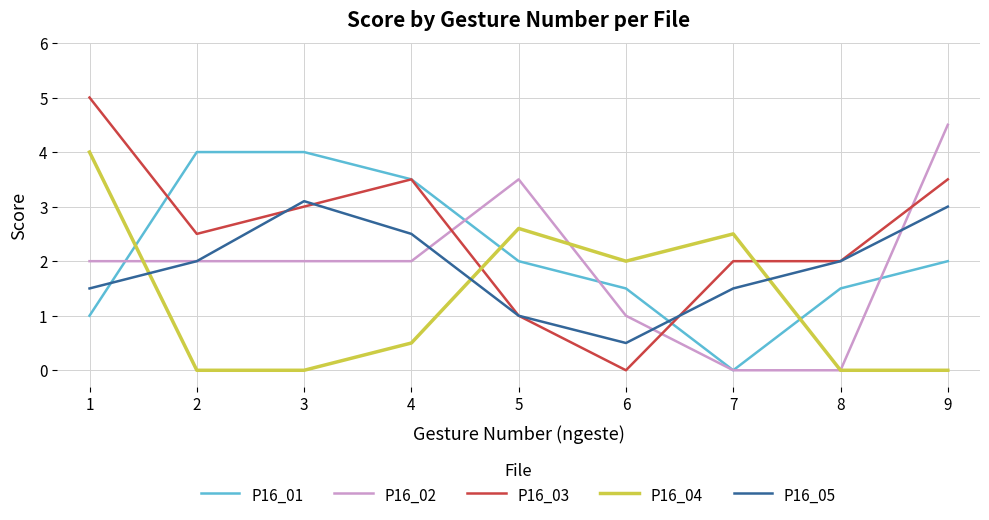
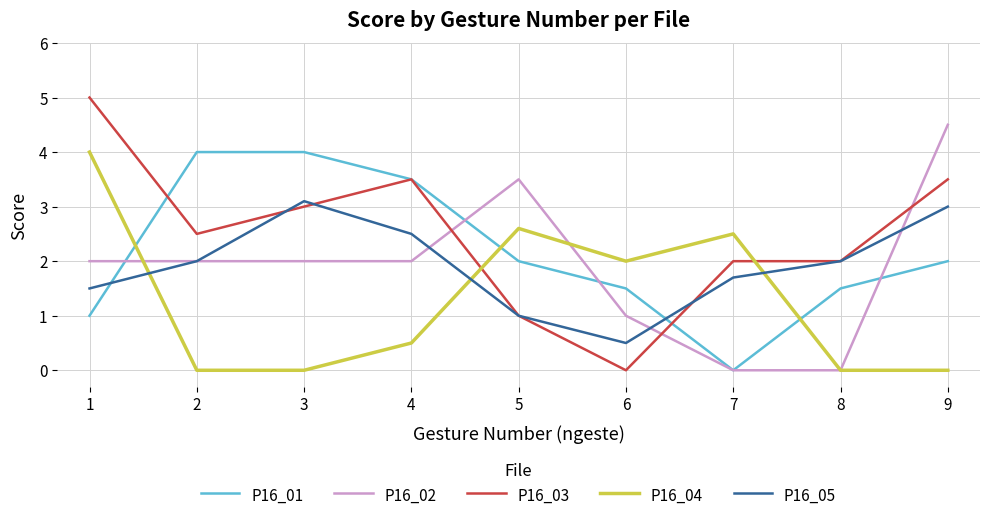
  {
    "P16_01": {
      "1": 1.0,
      "2": 4.0,
      "3": 4.0,
      "5": 2.0,
      "6": 1.5,
      "8": 1.5,
      "9": 2.0
    },
    "P16_02": {
      "1": 2.0,
      "3": 2.0,
      "4": 2.0,
      "5": 3.5,
      "6": 1.0,
      "9": 4.5
    },
    "P16_03": {
      "1": 5.0,
      "2": 2.5,
      "3": 3.0,
      "6": 0.0,
      "7": 2.0,
      "9": 3.5
    },
    "P16_04": {
      "1": 4.0,
      "2": 0.0,
      "3": 0.0,
      "4": 0.5,
      "5": 2.6,
      "6": 2.0,
      "7": 2.5,
      "9": 0.0
    },
    "P16_05": {
      "1": 1.5,
      "3": 3.1,
      "4": 2.5,
      "6": 0.5,
-     "7": 1.5,
+     "7": 1.7,
      "9": 3.0
    }
  }
